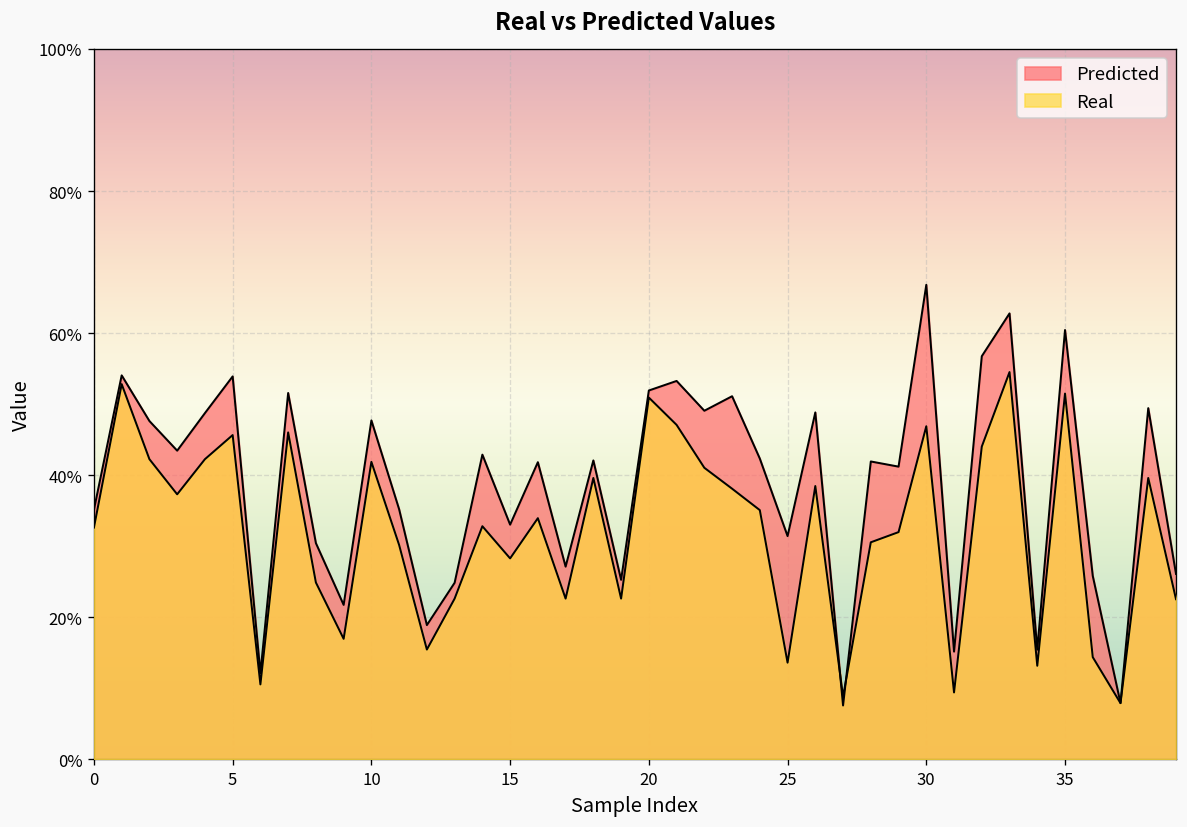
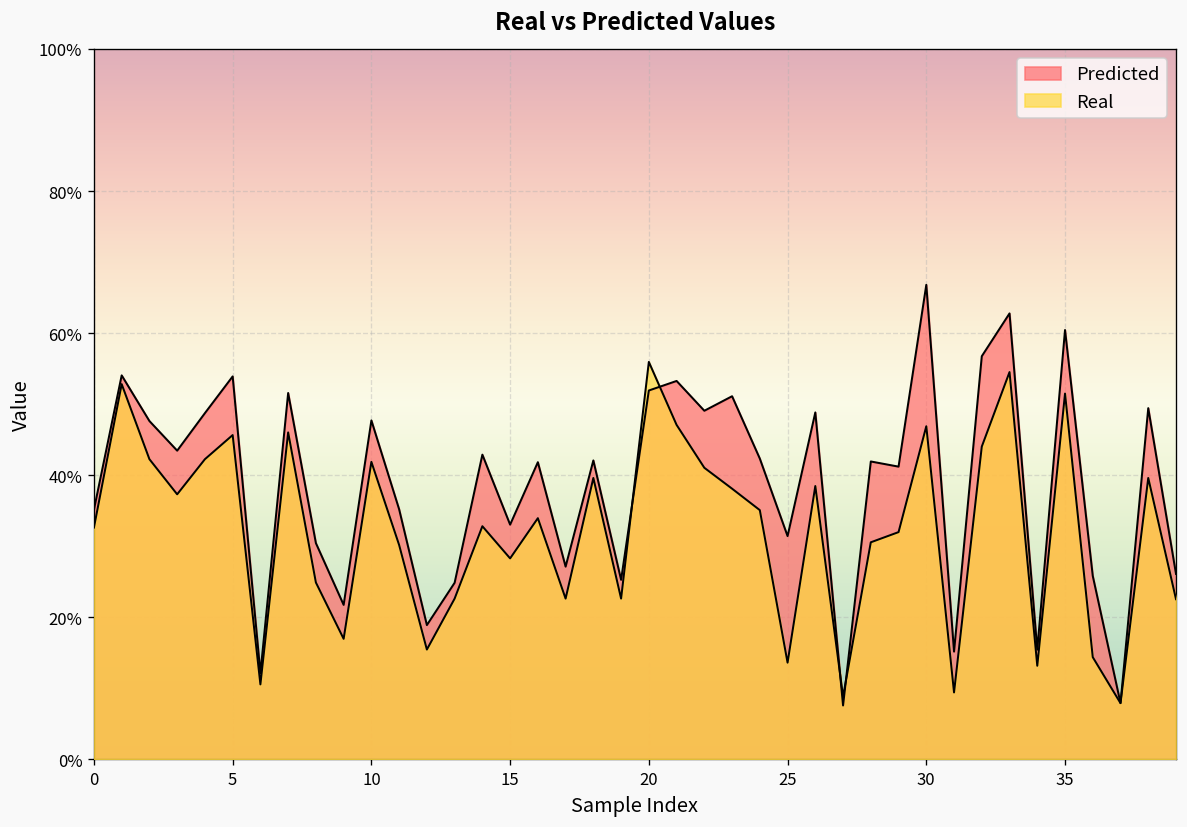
  {
    "Predicted": {
      "0": "35%",
      "5": "54%",
      "10": "48%",
      "15": "33%",
      "20": "52%",
      "25": "31%",
      "30": "67%",
      "35": "60%"
    },
    "Real": {
      "0": "33%",
      "5": "46%",
      "10": "42%",
      "15": "28%",
-     "20": "51%",
+     "20": "56%",
      "25": "14%",
      "30": "47%",
      "35": "51%"
    }
  }
